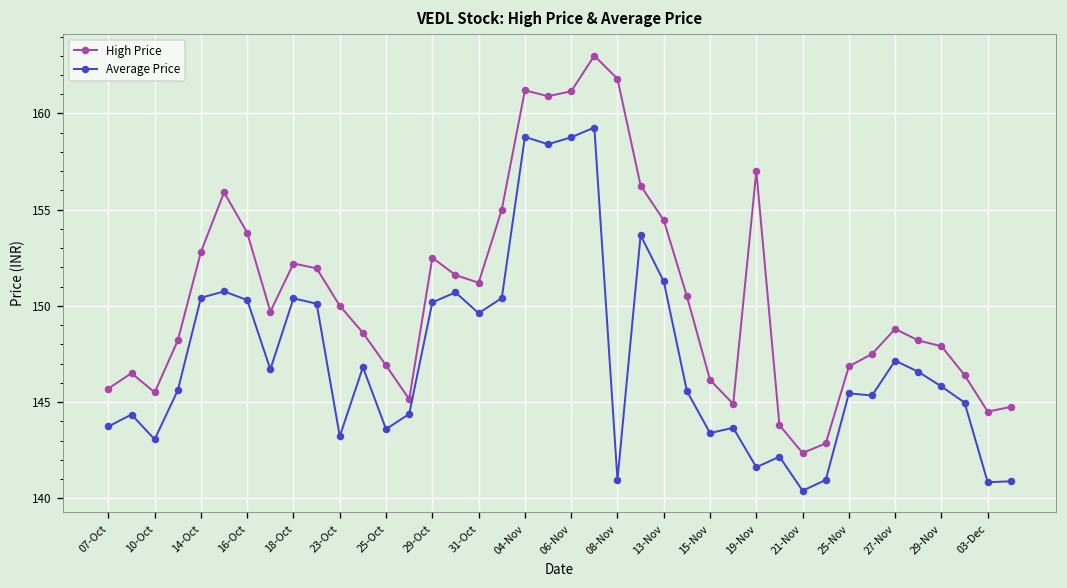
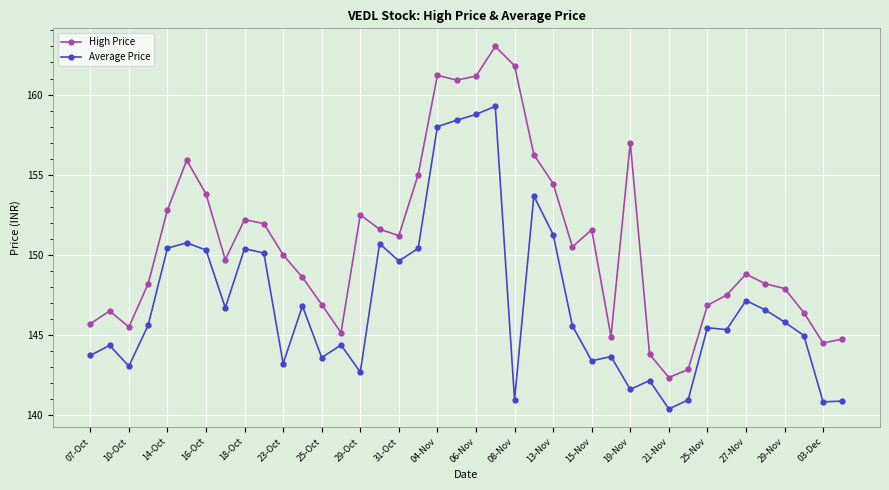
  {
    "High Price": {
      "07-Oct": 145.7,
      "10-Oct": 145.5,
      "14-Oct": 152.8,
      "16-Oct": 153.8,
      "18-Oct": 152.2,
      "23-Oct": 150.0,
      "25-Oct": 146.9,
      "29-Oct": 152.5,
      "31-Oct": 151.2,
      "04-Nov": 161.2,
      "06-Nov": 161.2,
      "08-Nov": 161.8,
      "13-Nov": 154.5,
-     "15-Nov": 146.2,
+     "15-Nov": 151.6,
      "19-Nov": 157.0,
      "21-Nov": 142.4,
      "25-Nov": 146.9,
      "27-Nov": 148.8,
      "29-Nov": 147.9,
      "03-Dec": 144.5
    },
    "Average Price": {
      "07-Oct": 143.7,
      "10-Oct": 143.1,
      "14-Oct": 150.4,
      "16-Oct": 150.3,
      "18-Oct": 150.4,
      "23-Oct": 143.2,
      "25-Oct": 143.6,
-     "29-Oct": 150.2,
+     "29-Oct": 142.7,
      "31-Oct": 149.6,
-     "04-Nov": 158.8,
+     "04-Nov": 158.0,
      "06-Nov": 158.8,
      "08-Nov": 141.0,
      "13-Nov": 151.3,
      "15-Nov": 143.4,
      "19-Nov": 141.6,
      "21-Nov": 140.4,
      "25-Nov": 145.5,
      "27-Nov": 147.2,
      "29-Nov": 145.8,
      "03-Dec": 140.8
    }
  }
